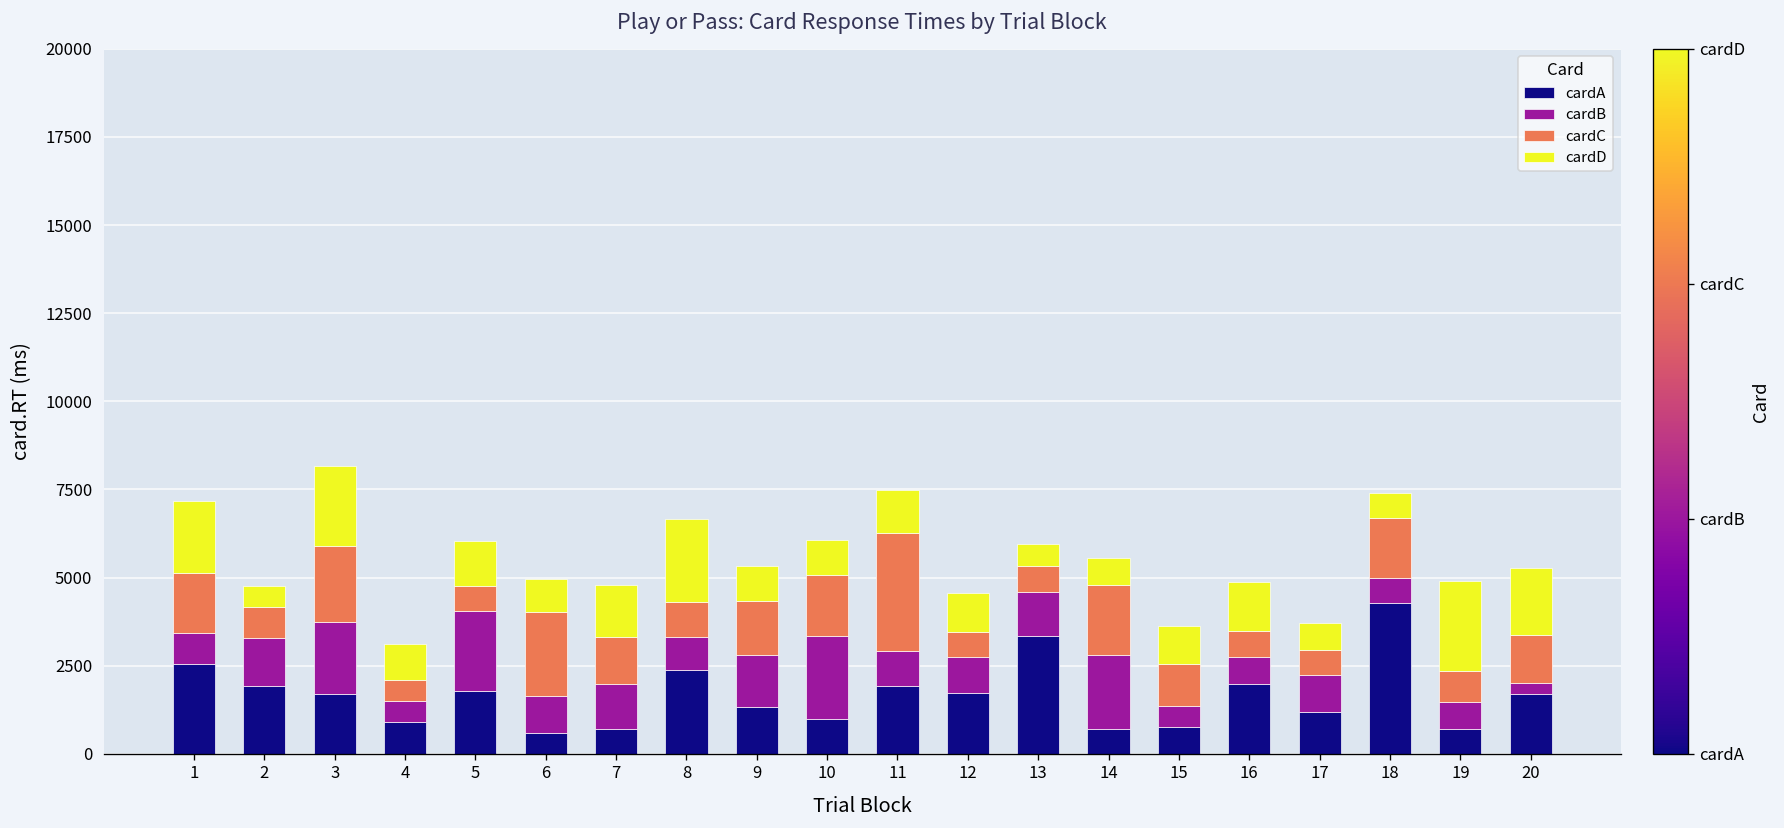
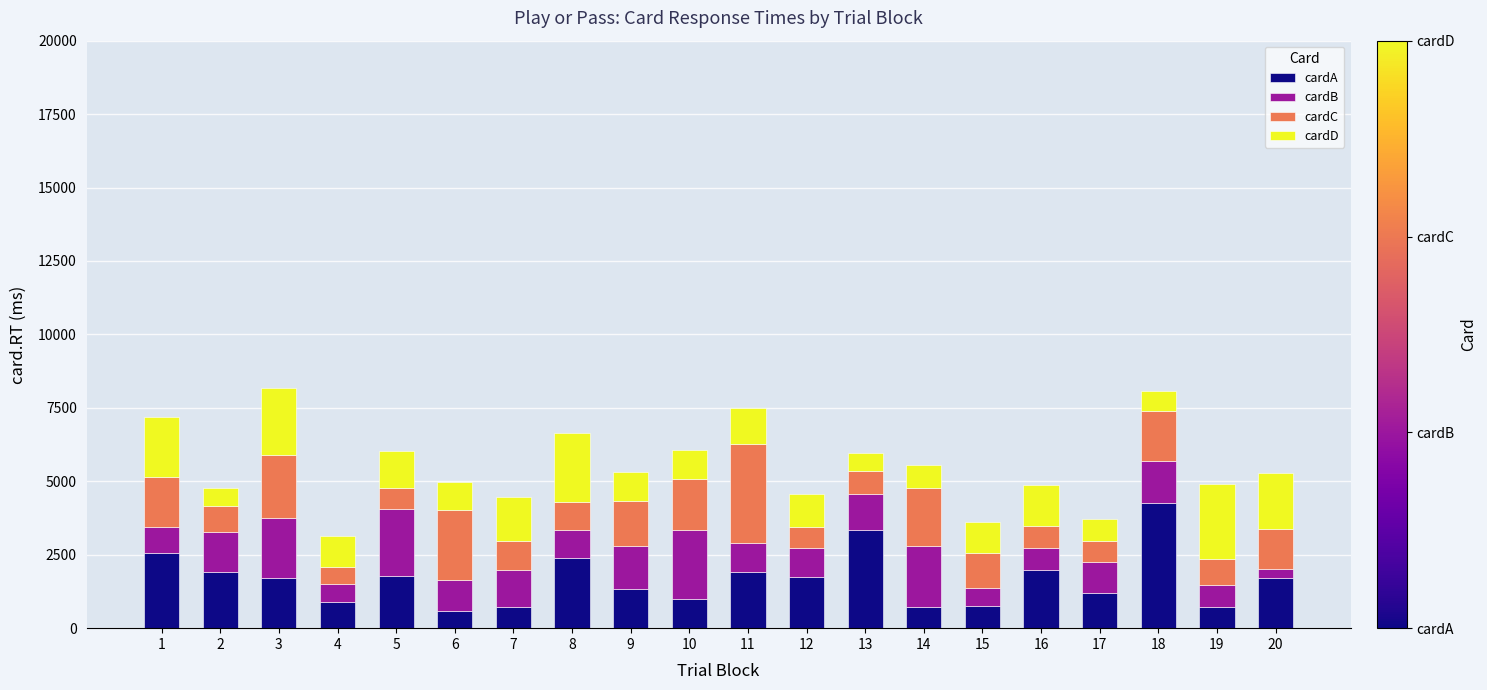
  {
    "cardA": {
      "1": 2600,
      "2": 1900,
      "3": 1700,
      "4": 900,
      "5": 1800,
      "6": 600,
      "7": 700,
      "8": 2400,
      "9": 1300,
      "10": 1000,
      "11": 1900,
      "12": 1700,
      "13": 3400,
      "14": 700,
      "15": 800,
      "16": 2000,
      "17": 1200,
      "18": 4300,
      "19": 700,
      "20": 1700
    },
    "cardB": {
      "1": 900,
      "2": 1400,
      "3": 2000,
      "4": 600,
      "5": 2300,
      "6": 1000,
      "7": 1300,
      "8": 900,
      "9": 1500,
      "10": 2400,
      "11": 1000,
      "12": 1000,
      "13": 1200,
      "14": 2100,
      "15": 600,
      "16": 800,
      "17": 1100,
-     "18": 700,
+     "18": 1400,
      "19": 800,
      "20": 300
    },
    "cardC": {
      "1": 1700,
      "2": 900,
      "3": 2200,
      "4": 600,
      "5": 700,
      "6": 2400,
-     "7": 1300,
+     "7": 1000,
      "8": 1000,
      "9": 1500,
      "10": 1700,
      "11": 3400,
      "12": 700,
      "13": 800,
      "14": 2000,
      "15": 1200,
      "16": 700,
      "17": 700,
      "18": 1700,
      "19": 900,
      "20": 1400
    },
    "cardD": {
      "1": 2000,
      "2": 600,
      "3": 2300,
      "4": 1000,
      "5": 1300,
      "6": 900,
      "7": 1500,
      "8": 2400,
      "9": 1000,
      "10": 1000,
      "11": 1200,
      "12": 1100,
      "13": 600,
      "14": 800,
      "15": 1100,
      "16": 1400,
      "17": 800,
      "18": 700,
      "19": 2600,
      "20": 1900
    }
  }
